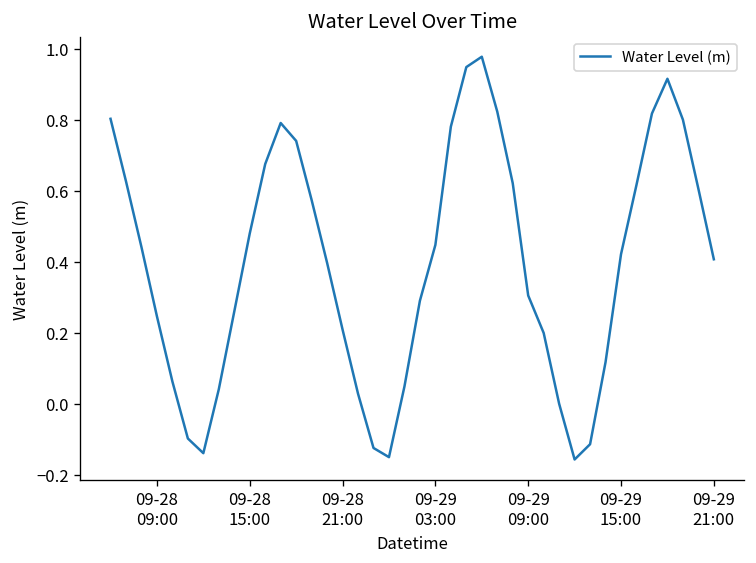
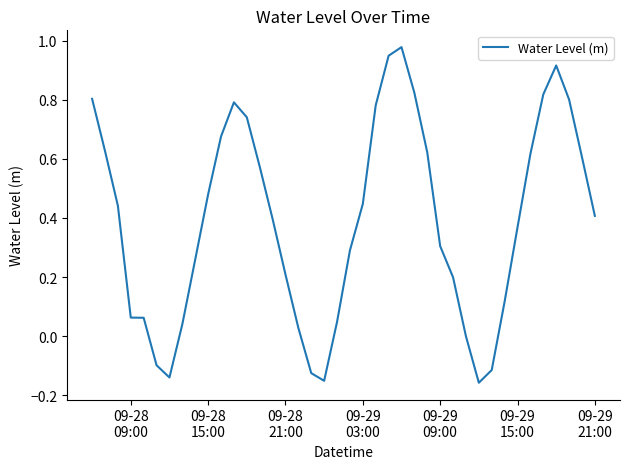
  {
-   "09-28 09:00": 0.25,
+   "09-28 09:00": 0.06,
    "09-28 15:00": 0.48,
    "09-28 21:00": 0.21,
    "09-29 03:00": 0.45,
    "09-29 09:00": 0.30,
-   "09-29 15:00": 0.42,
+   "09-29 15:00": 0.37,
    "09-29 21:00": 0.41
  }
